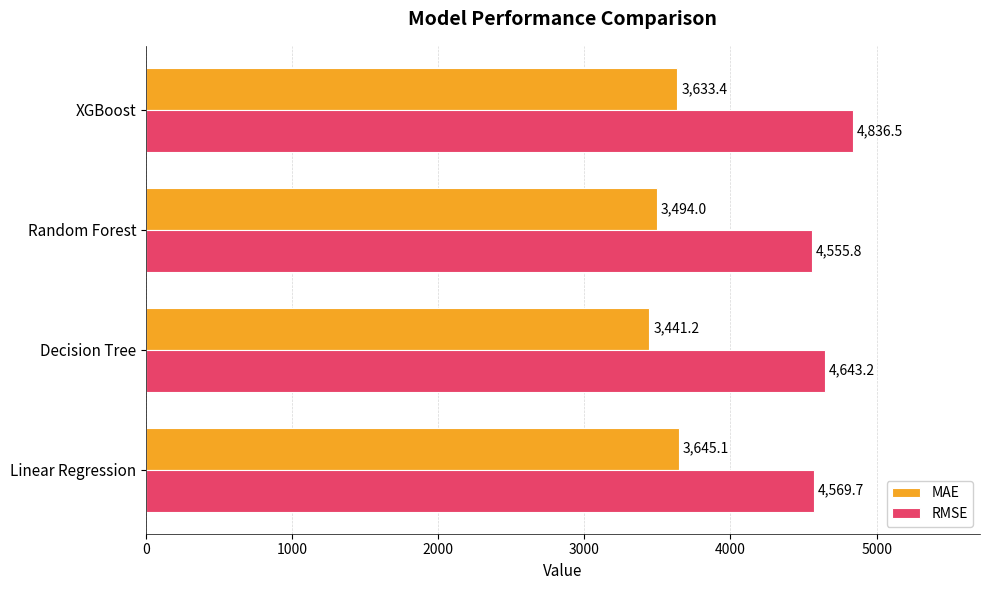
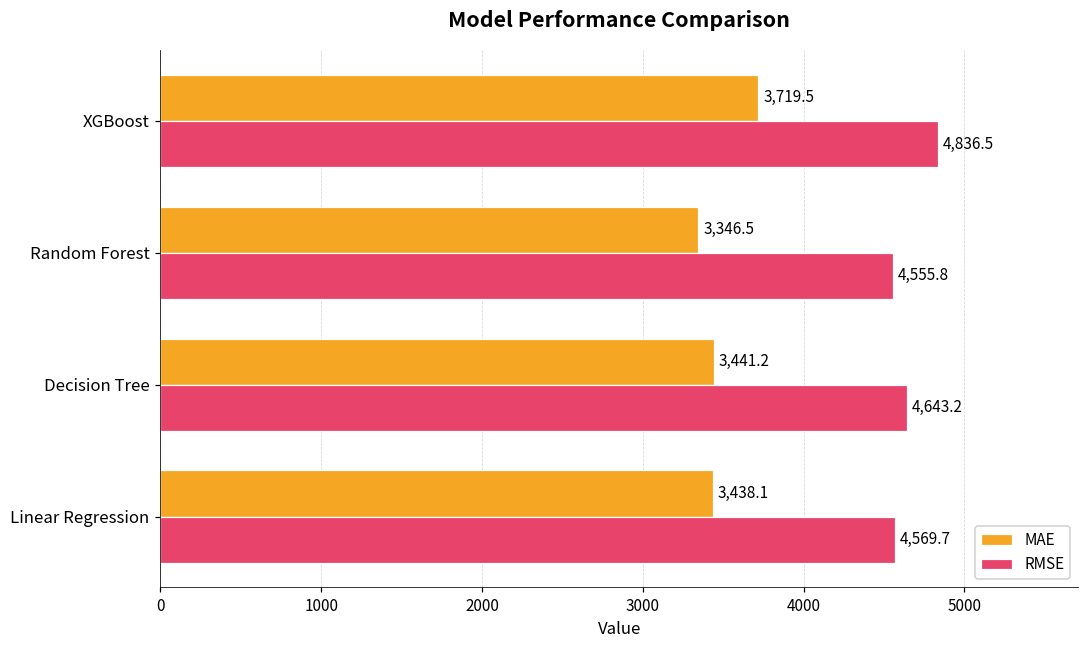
  {
    "MAE": {
-     "XGBoost": "3,633.4",
-     "Random Forest": "3,494.0",
+     "XGBoost": "3,719.5",
+     "Random Forest": "3,346.5",
      "Decision Tree": "3,441.2",
-     "Linear Regression": "3,645.1"
+     "Linear Regression": "3,438.1"
    },
    "RMSE": {
      "XGBoost": "4,836.5",
      "Random Forest": "4,555.8",
      "Decision Tree": "4,643.2",
      "Linear Regression": "4,569.7"
    }
  }
